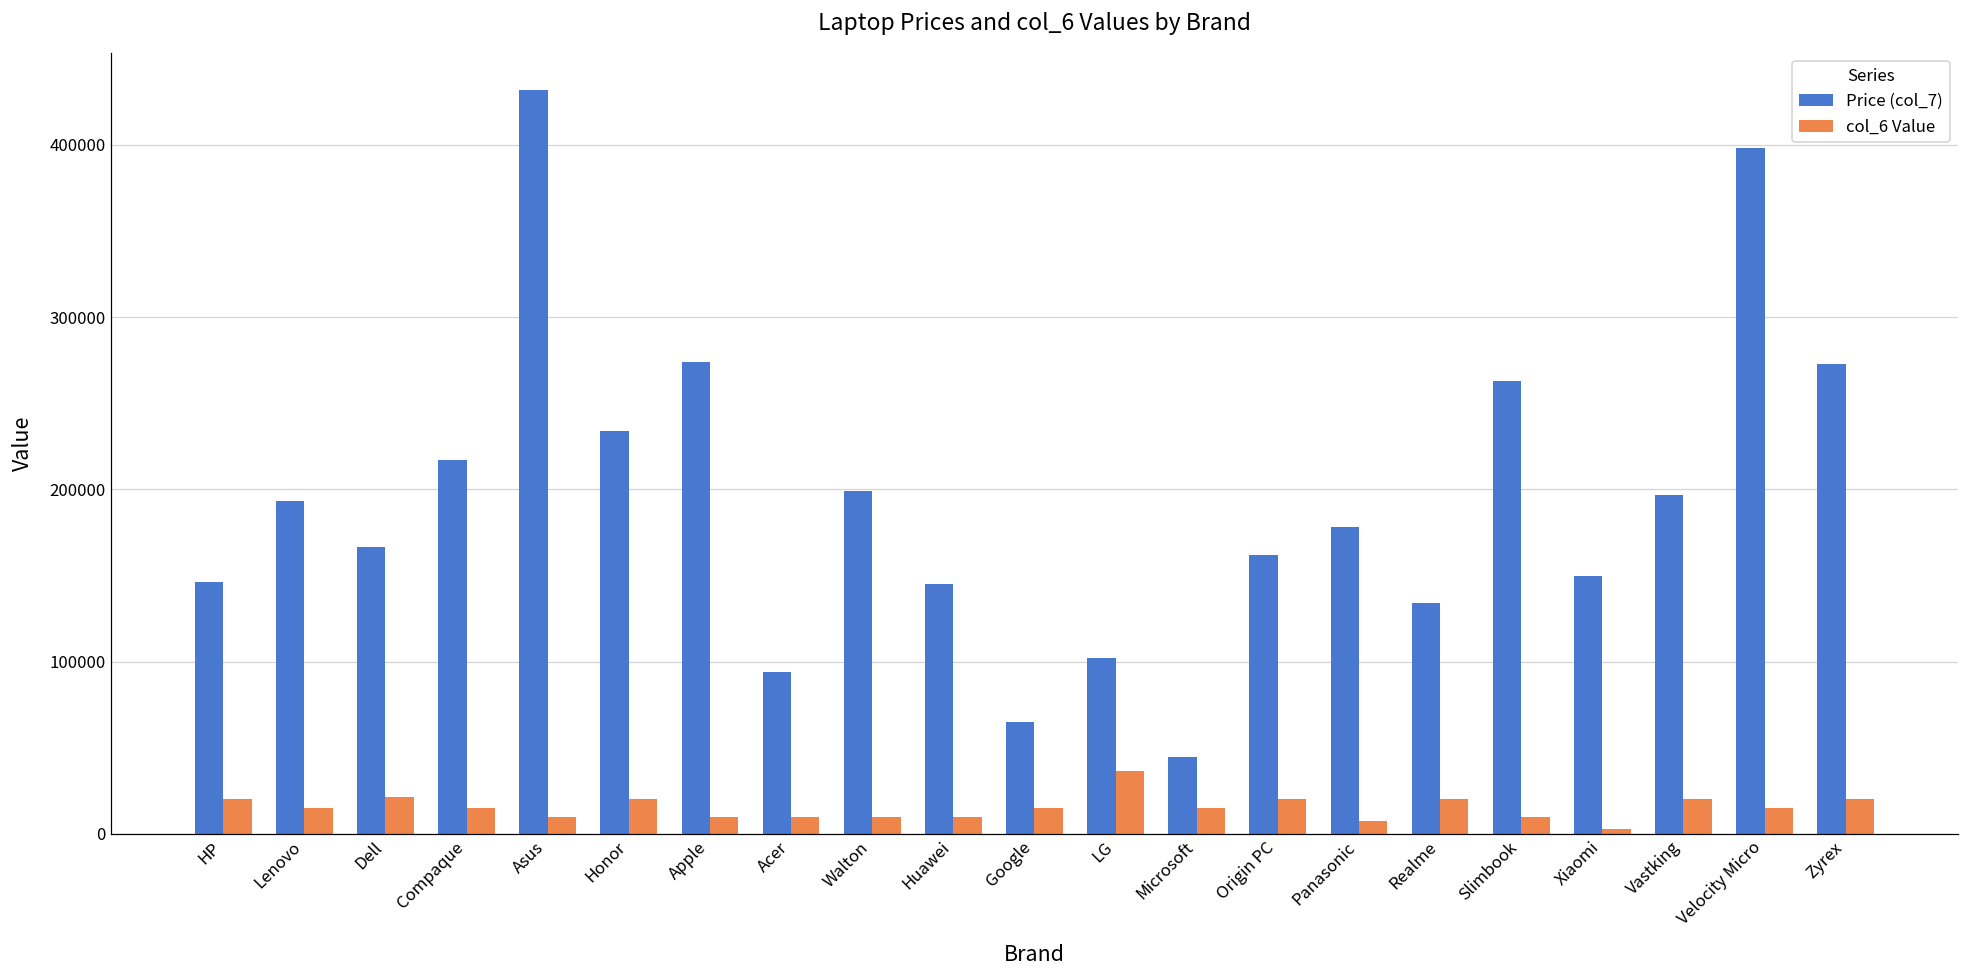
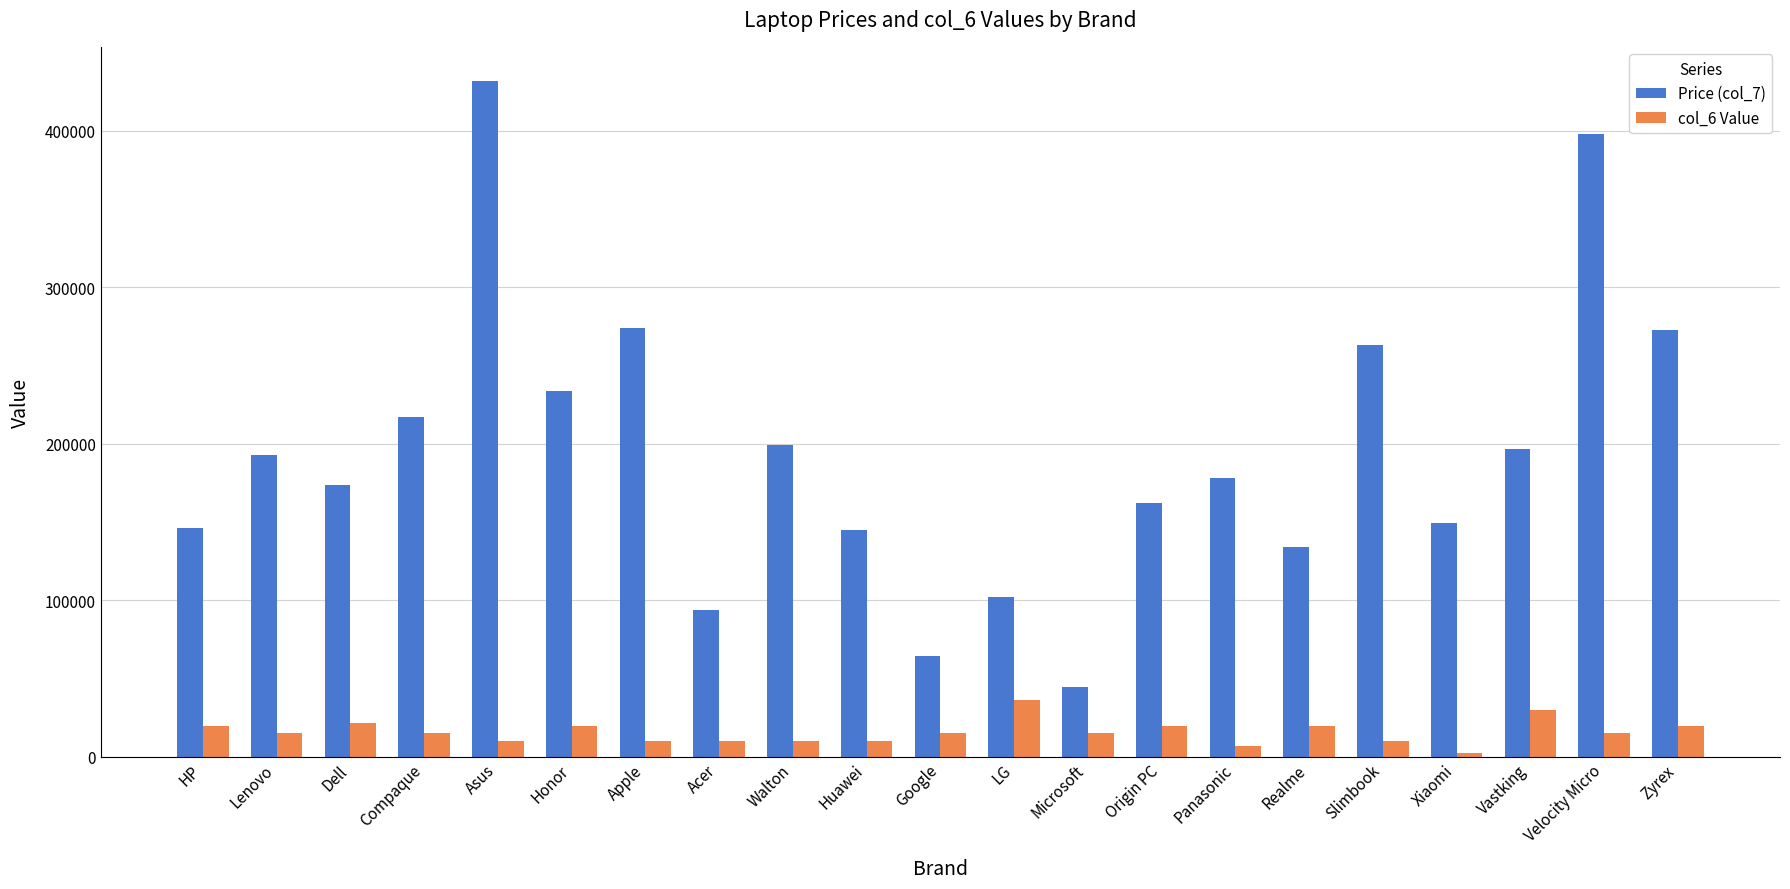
  {
    "Price (col_7)": {
      "HP": 146000,
      "Lenovo": 193000,
-     "Dell": 167000,
+     "Dell": 174000,
      "Compaque": 217000,
      "Asus": 432000,
      "Honor": 234000,
      "Apple": 274000,
      "Acer": 94000,
      "Walton": 199000,
      "Huawei": 145000,
      "Google": 65000,
      "LG": 102000,
      "Microsoft": 45000,
      "Origin PC": 162000,
      "Panasonic": 178000,
      "Realme": 134000,
      "Slimbook": 263000,
      "Xiaomi": 150000,
      "Vastking": 197000,
      "Velocity Micro": 398000,
      "Zyrex": 273000
    },
    "col_6 Value": {
      "HP": 20000,
      "Lenovo": 15000,
      "Dell": 22000,
      "Compaque": 15000,
      "Asus": 10000,
      "Honor": 20000,
      "Apple": 10000,
      "Acer": 10000,
      "Walton": 10000,
      "Huawei": 10000,
      "Google": 15000,
      "LG": 37000,
      "Microsoft": 15000,
      "Origin PC": 20000,
      "Panasonic": 7000,
      "Realme": 20000,
      "Slimbook": 10000,
      "Xiaomi": 3000,
-     "Vastking": 20000,
+     "Vastking": 30000,
      "Velocity Micro": 15000,
      "Zyrex": 20000
    }
  }
